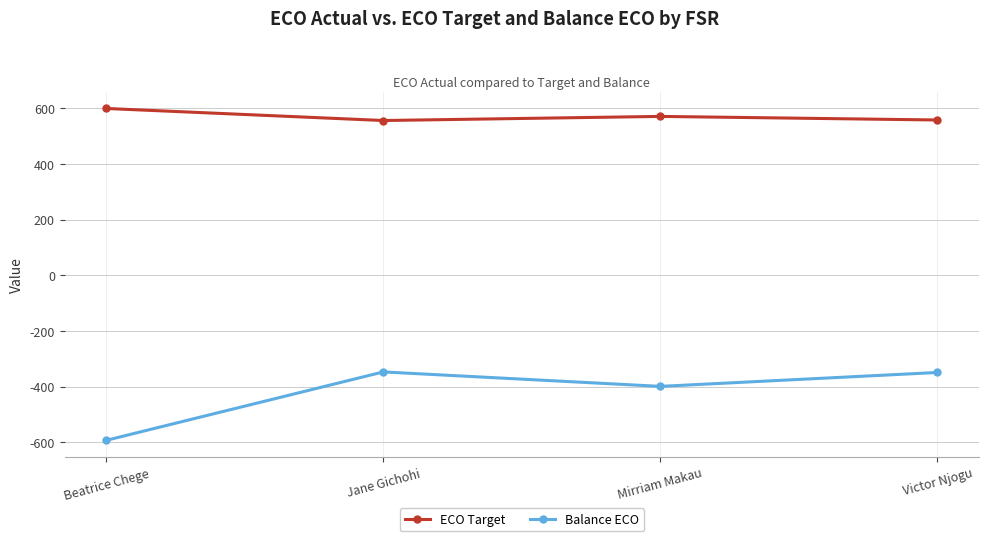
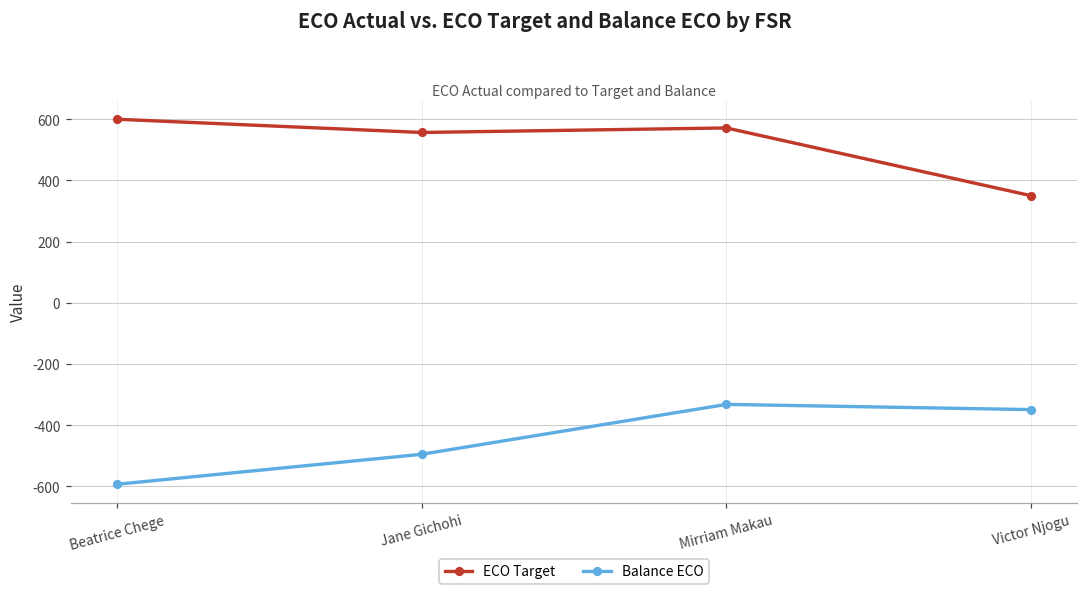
  {
    "ECO Target": {
      "Beatrice Chege": 600,
      "Jane Gichohi": 560,
      "Mirriam Makau": 570,
-     "Victor Njogu": 560
+     "Victor Njogu": 350
    },
    "Balance ECO": {
      "Beatrice Chege": -590,
-     "Jane Gichohi": -350,
-     "Mirriam Makau": -400,
+     "Jane Gichohi": -500,
+     "Mirriam Makau": -330,
      "Victor Njogu": -350
    }
  }
